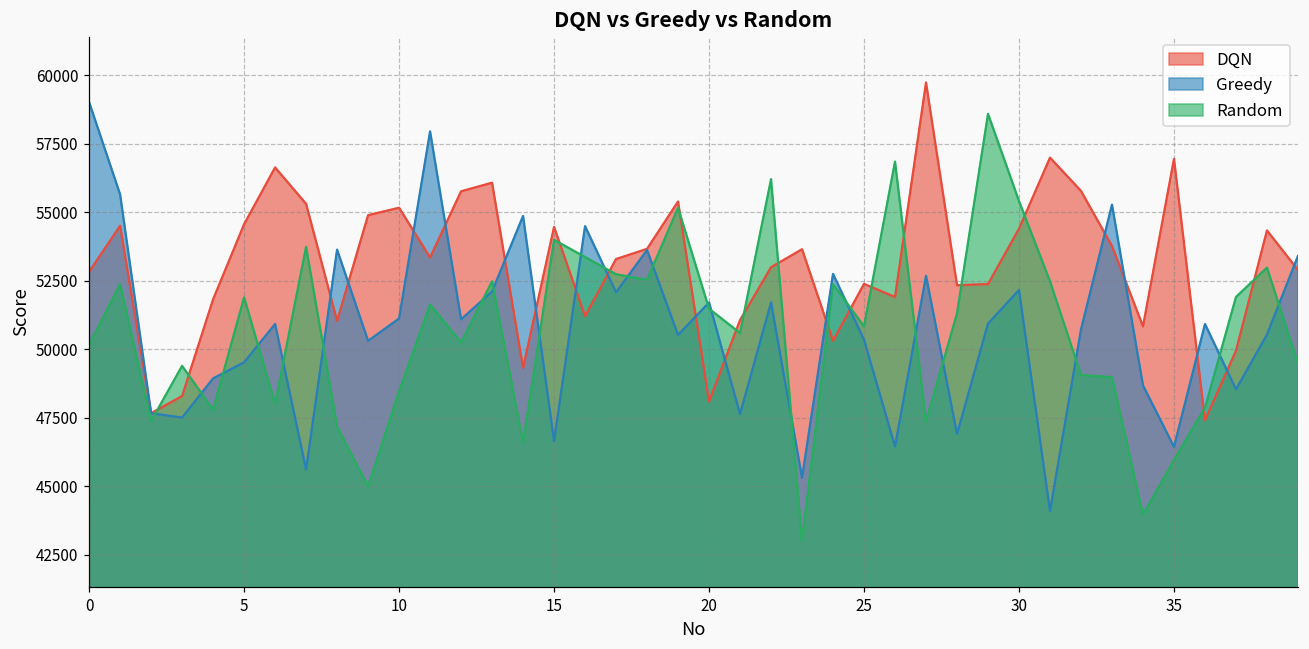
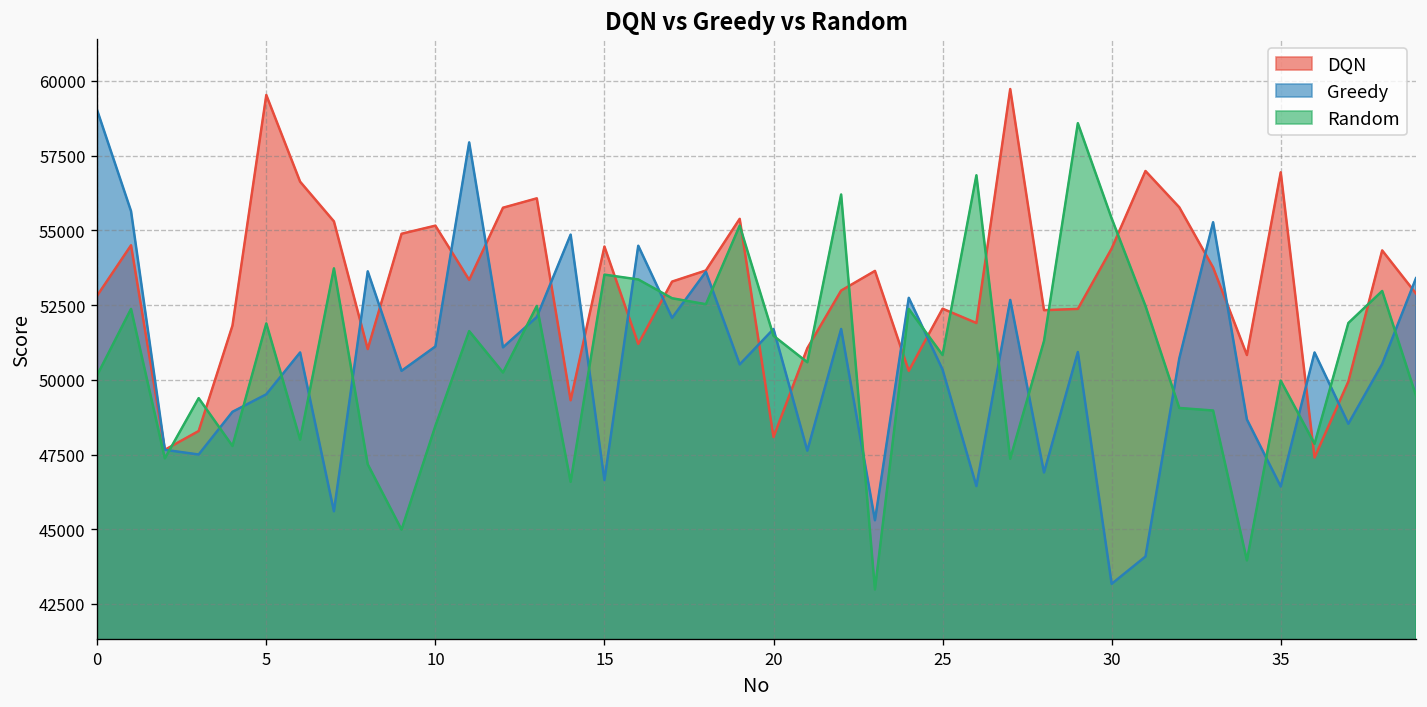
  {
    "DQN": {
      "0": 52800,
-     "5": 54600,
+     "5": 59500,
      "10": 55200,
      "15": 54500,
      "20": 48100,
      "25": 52400,
      "30": 54400,
      "35": 56900
    },
    "Greedy": {
      "0": 59000,
      "5": 49500,
      "10": 51100,
      "15": 46600,
      "20": 51700,
      "25": 50300,
-     "30": 52200,
+     "30": 43200,
      "35": 46400
    },
    "Random": {
      "0": 50200,
      "5": 51900,
      "10": 48500,
-     "15": 54000,
+     "15": 53500,
      "20": 51500,
      "25": 50800,
      "30": 55400,
-     "35": 46000
+     "35": 50000
    }
  }
